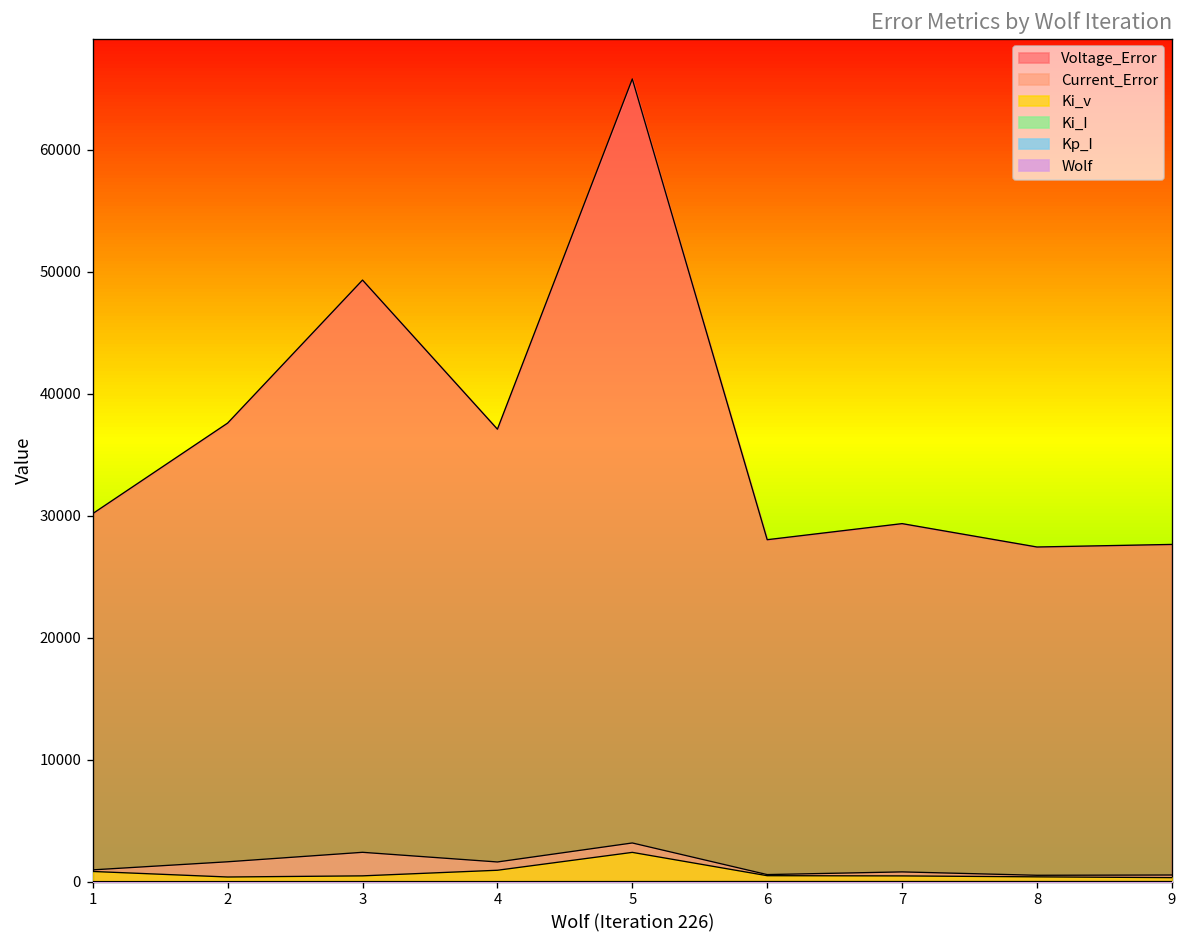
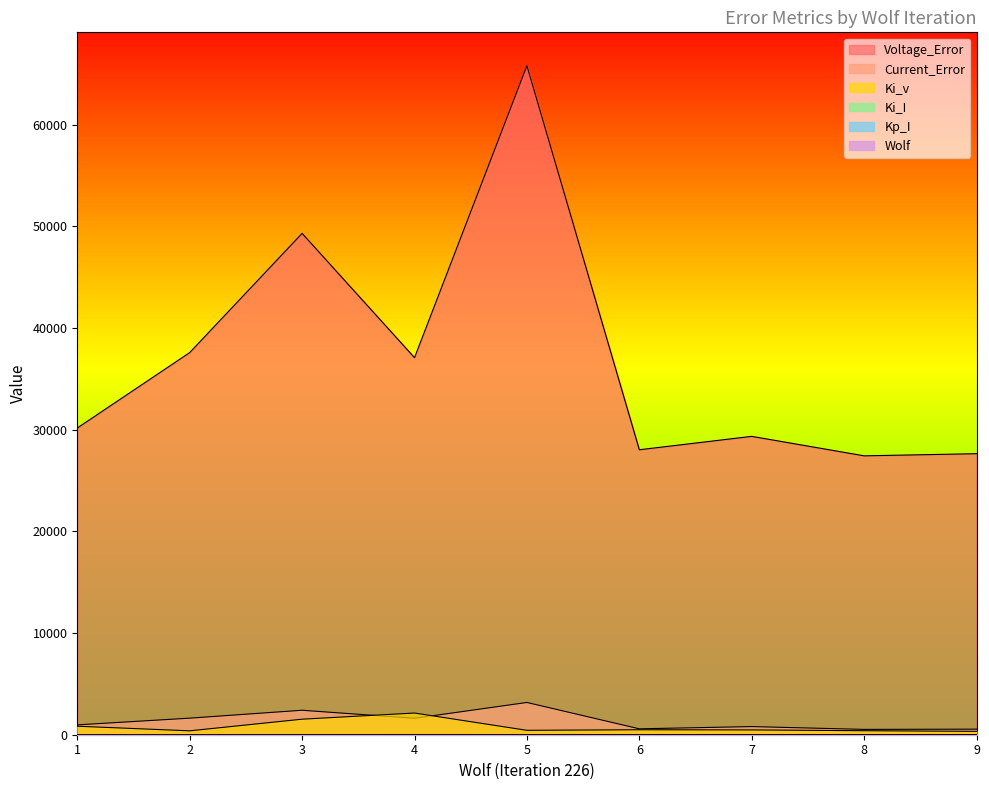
  {
    "Ki_v": {
      "2": 400,
-     "3": 500,
-     "4": 900,
-     "5": 2400,
+     "3": 1500,
+     "4": 2100,
+     "5": 400,
      "7": 500
    },
    "Wolf": {
      "1": 0,
      "2": 0,
      "3": 0,
      "4": 0,
      "5": 0,
      "6": 0,
      "7": 0,
      "8": 0,
      "9": 0
    }
  }
